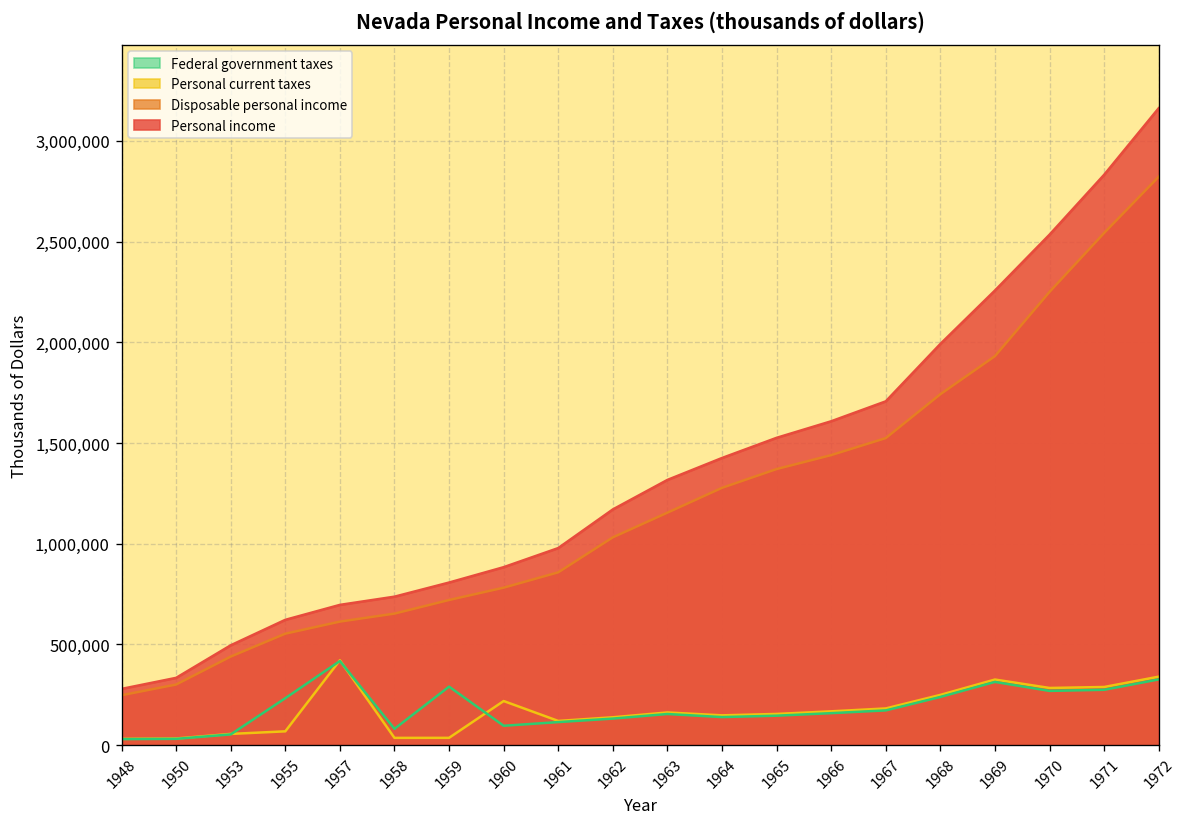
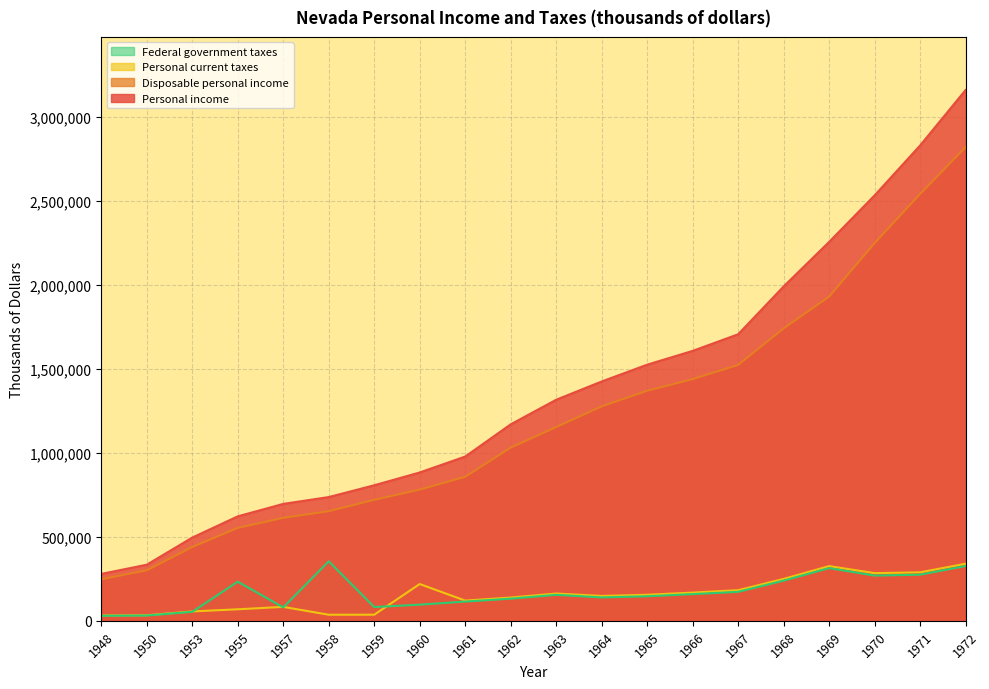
  {
    "Federal government taxes": {
      "1955": "230,000",
-     "1957": "420,000",
-     "1958": "80,000",
-     "1959": "290,000",
+     "1957": "80,000",
+     "1958": "350,000",
+     "1959": "80,000",
      "1960": "100,000"
    },
    "Personal current taxes": {
      "1955": "70,000",
-     "1957": "420,000",
+     "1957": "80,000",
      "1958": "40,000",
      "1959": "40,000",
      "1960": "220,000"
    }
  }
